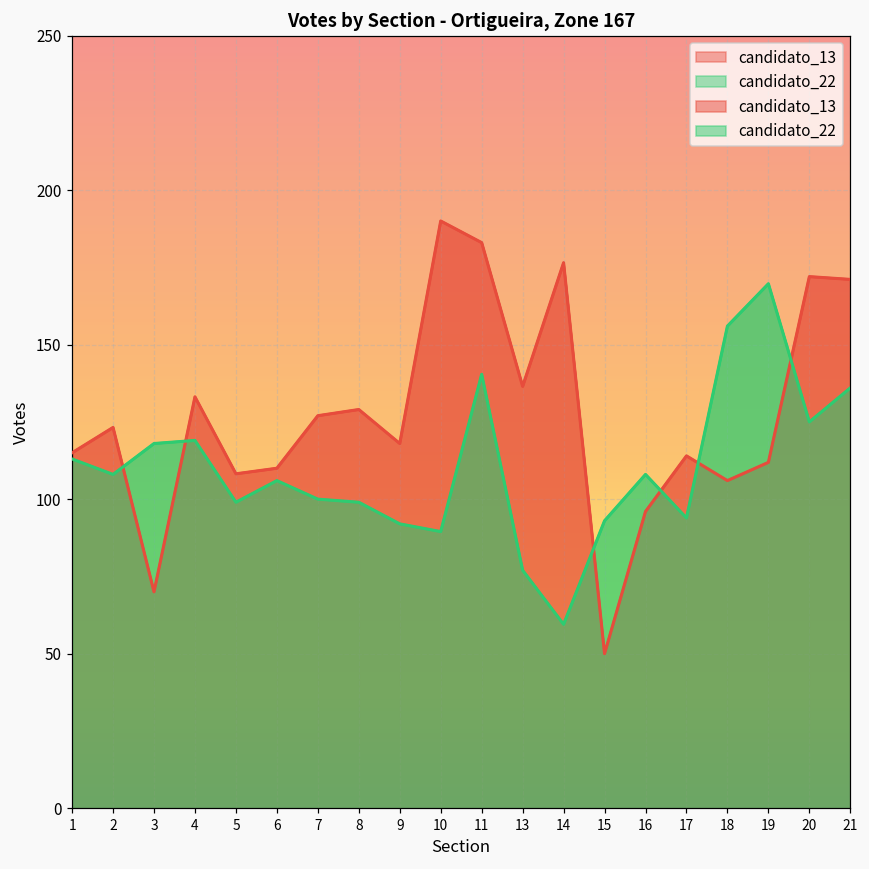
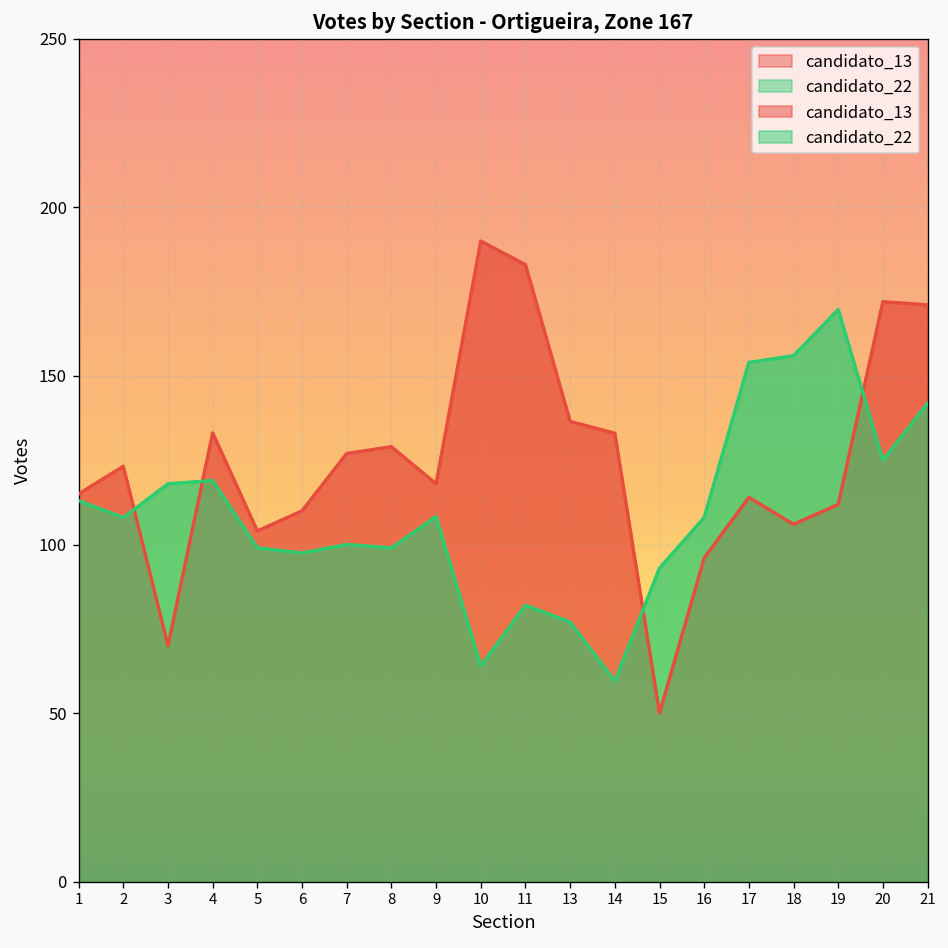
  {
    "candidato_13": {
      "1": 115,
      "2": 123,
      "3": 70,
      "4": 133,
-     "5": 108,
+     "5": 104,
      "6": 110,
      "7": 127,
      "8": 129,
      "9": 118,
      "10": 190,
      "11": 183,
      "13": 137,
-     "14": 177,
+     "14": 133,
      "15": 50,
      "16": 96,
      "17": 114,
      "18": 106,
      "19": 112,
      "20": 172,
      "21": 171
    },
    "candidato_22": {
      "1": 113,
      "2": 108,
      "3": 118,
      "4": 119,
      "5": 99,
-     "6": 106,
+     "6": 98,
      "7": 100,
      "8": 99,
-     "9": 92,
-     "10": 90,
-     "11": 140,
+     "9": 108,
+     "10": 64,
+     "11": 82,
      "13": 77,
      "14": 60,
      "15": 93,
      "16": 108,
-     "17": 94,
+     "17": 154,
      "18": 156,
      "19": 170,
      "20": 125,
-     "21": 136
+     "21": 142
    }
  }
